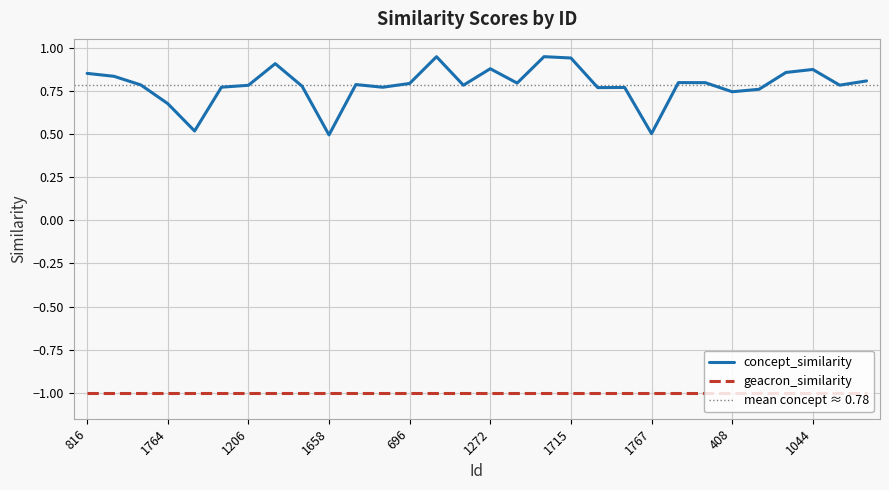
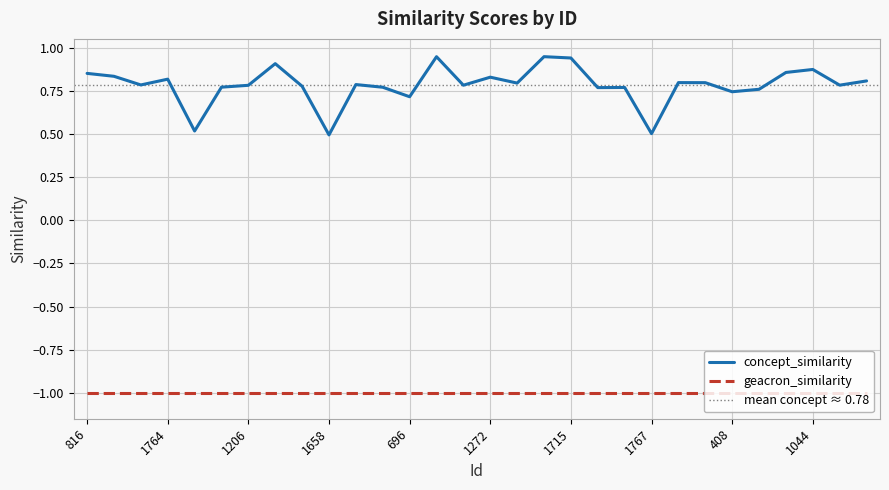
  {
    "concept_similarity": {
      "816": 0.85,
-     "1764": 0.68,
+     "1764": 0.82,
      "1206": 0.78,
      "1658": 0.49,
-     "696": 0.79,
-     "1272": 0.88,
+     "696": 0.71,
+     "1272": 0.83,
      "1715": 0.94,
      "1767": 0.50,
      "408": 0.74,
      "1044": 0.87
    },
    "geacron_similarity": {
      "816": -1.00,
      "1764": -1.00,
      "1206": -1.00,
      "1658": -1.00,
      "696": -1.00,
      "1272": -1.00,
      "1715": -1.00,
      "1767": -1.00
    }
  }
